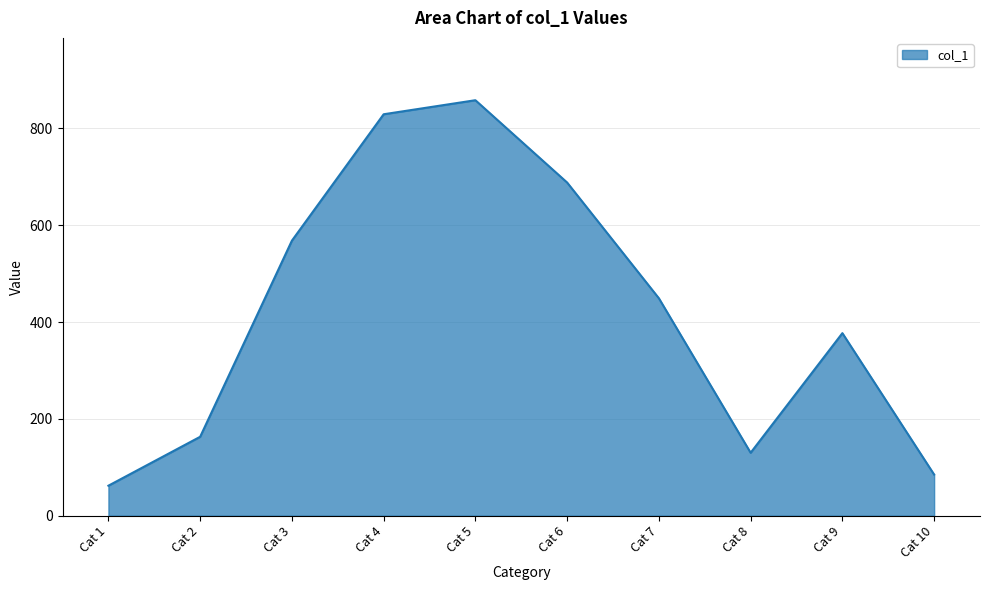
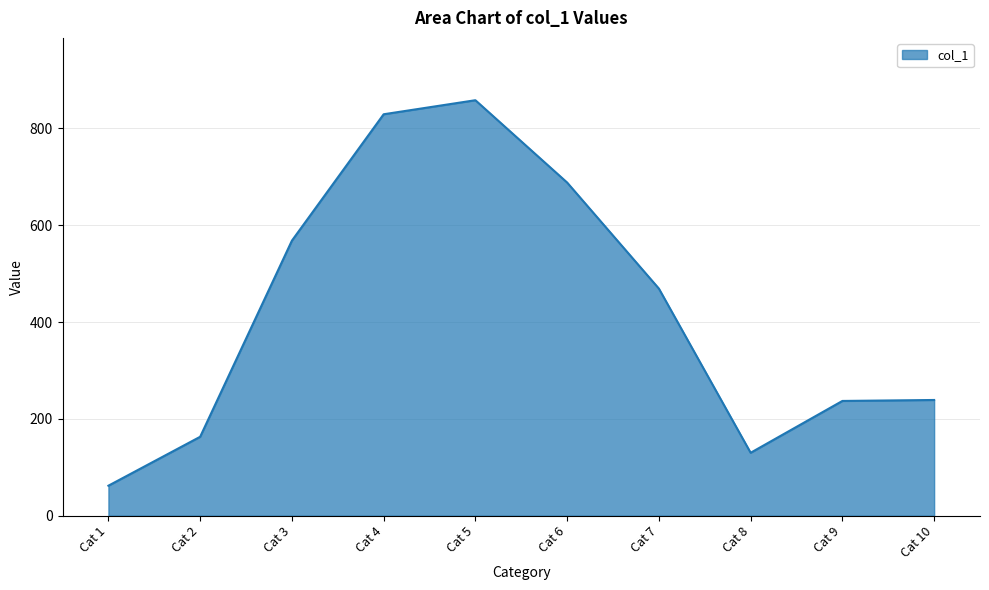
  {
    "Cat 1": 60,
    "Cat 2": 160,
    "Cat 3": 570,
    "Cat 4": 830,
    "Cat 5": 860,
    "Cat 6": 690,
-   "Cat 7": 450,
+   "Cat 7": 470,
    "Cat 8": 130,
-   "Cat 9": 380,
-   "Cat 10": 90
+   "Cat 9": 240,
+   "Cat 10": 240
  }
